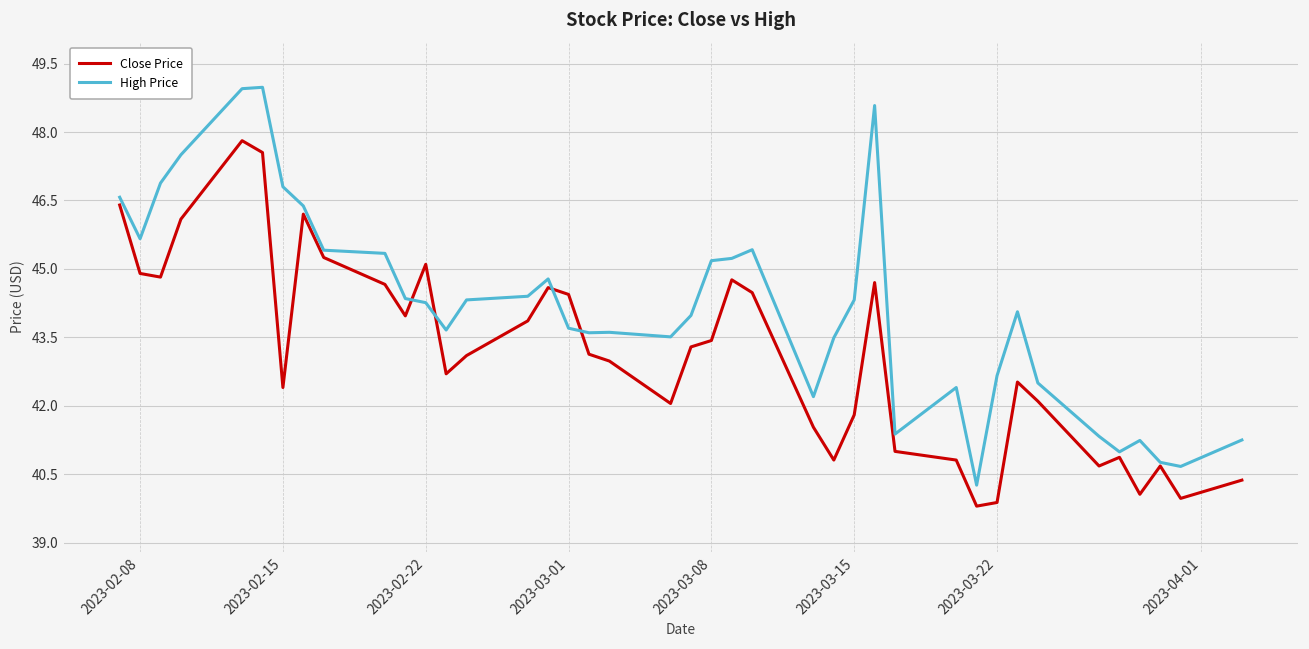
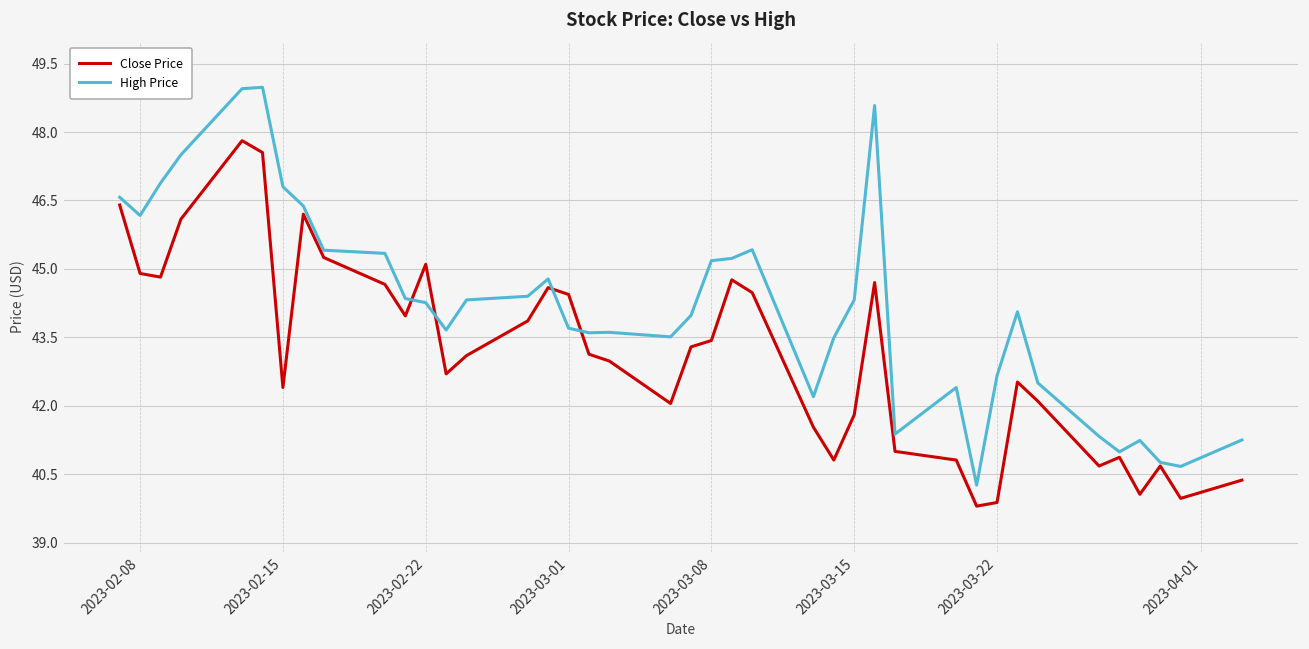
  {
    "Close Price": {
      "2023-02-08": 44.9,
      "2023-02-15": 42.4,
      "2023-02-22": 45.1,
      "2023-03-01": 44.4,
      "2023-03-08": 43.4,
      "2023-03-15": 41.8,
      "2023-03-22": 39.9
    },
    "High Price": {
-     "2023-02-08": 45.7,
+     "2023-02-08": 46.2,
      "2023-02-15": 46.8,
      "2023-02-22": 44.3,
      "2023-03-01": 43.7,
      "2023-03-08": 45.2,
      "2023-03-15": 44.3,
      "2023-03-22": 42.7
    }
  }
